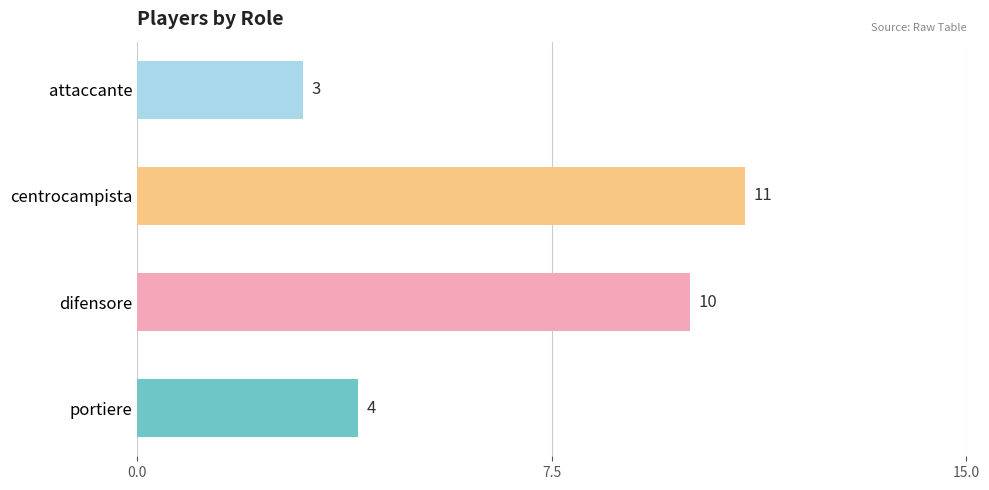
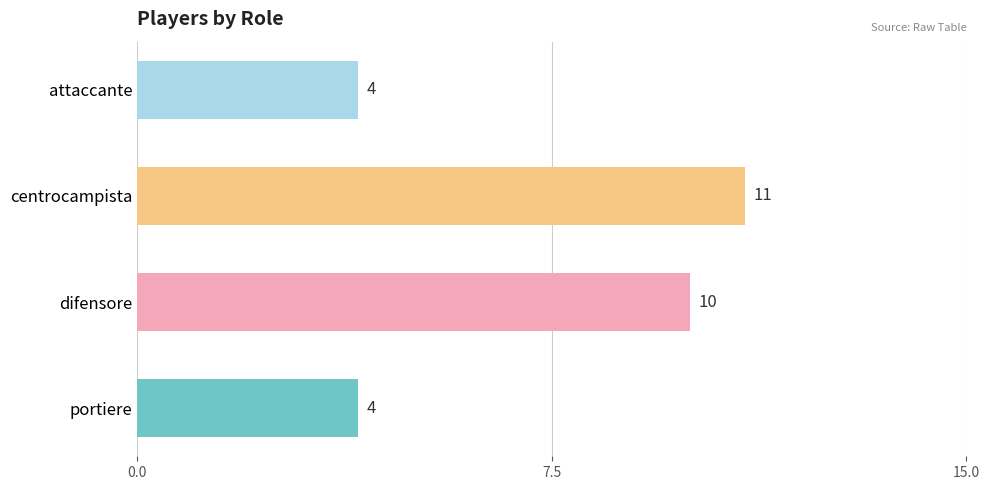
  {
-   "attaccante": 3,
+   "attaccante": 4,
    "centrocampista": 11,
    "difensore": 10,
    "portiere": 4
  }
